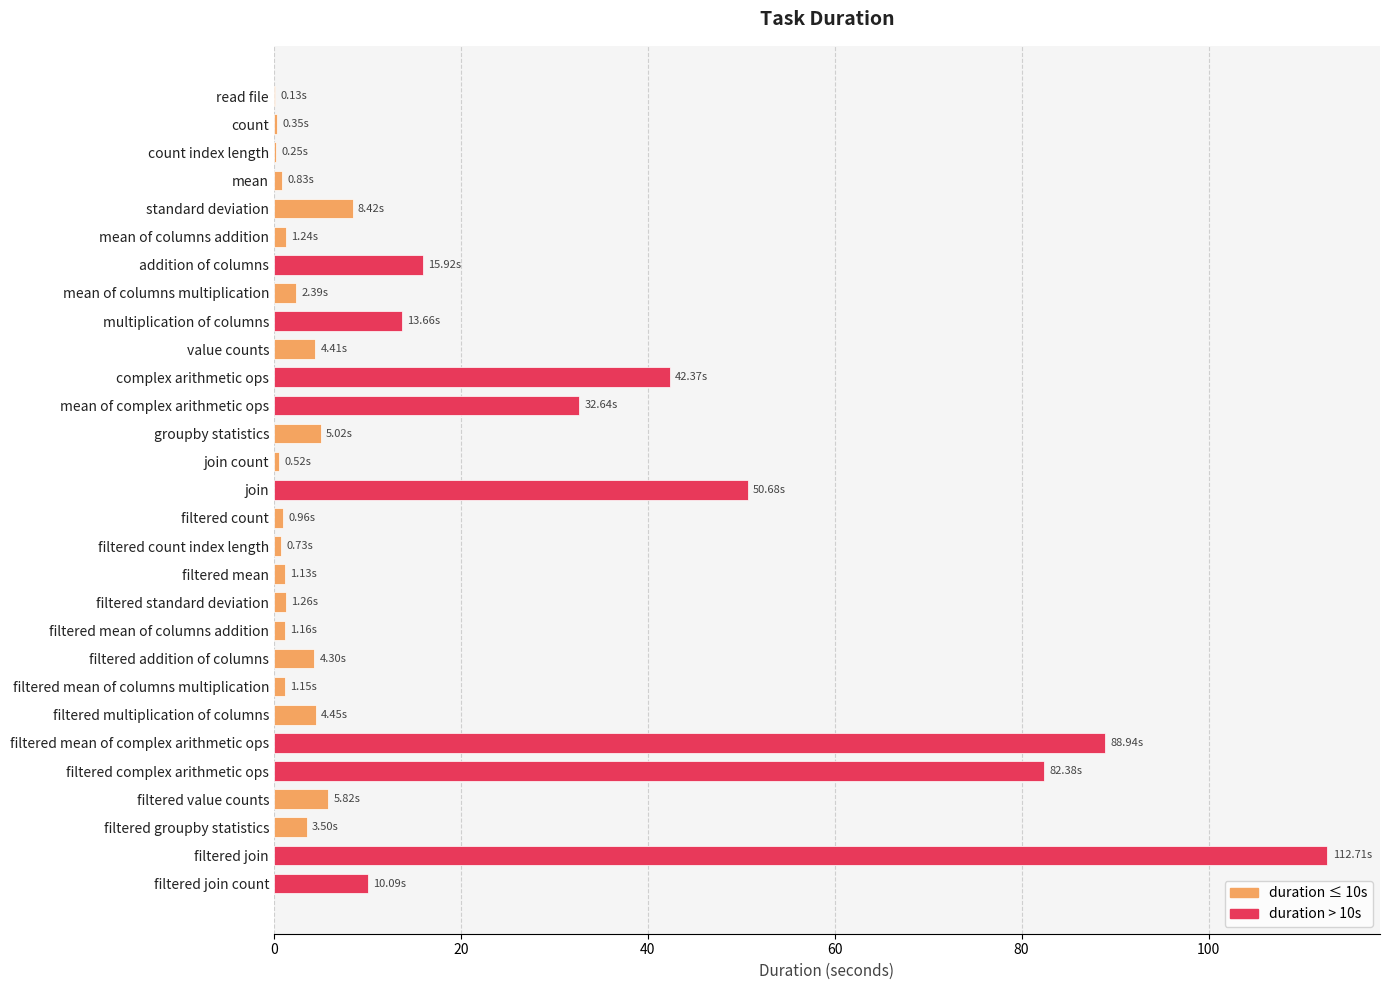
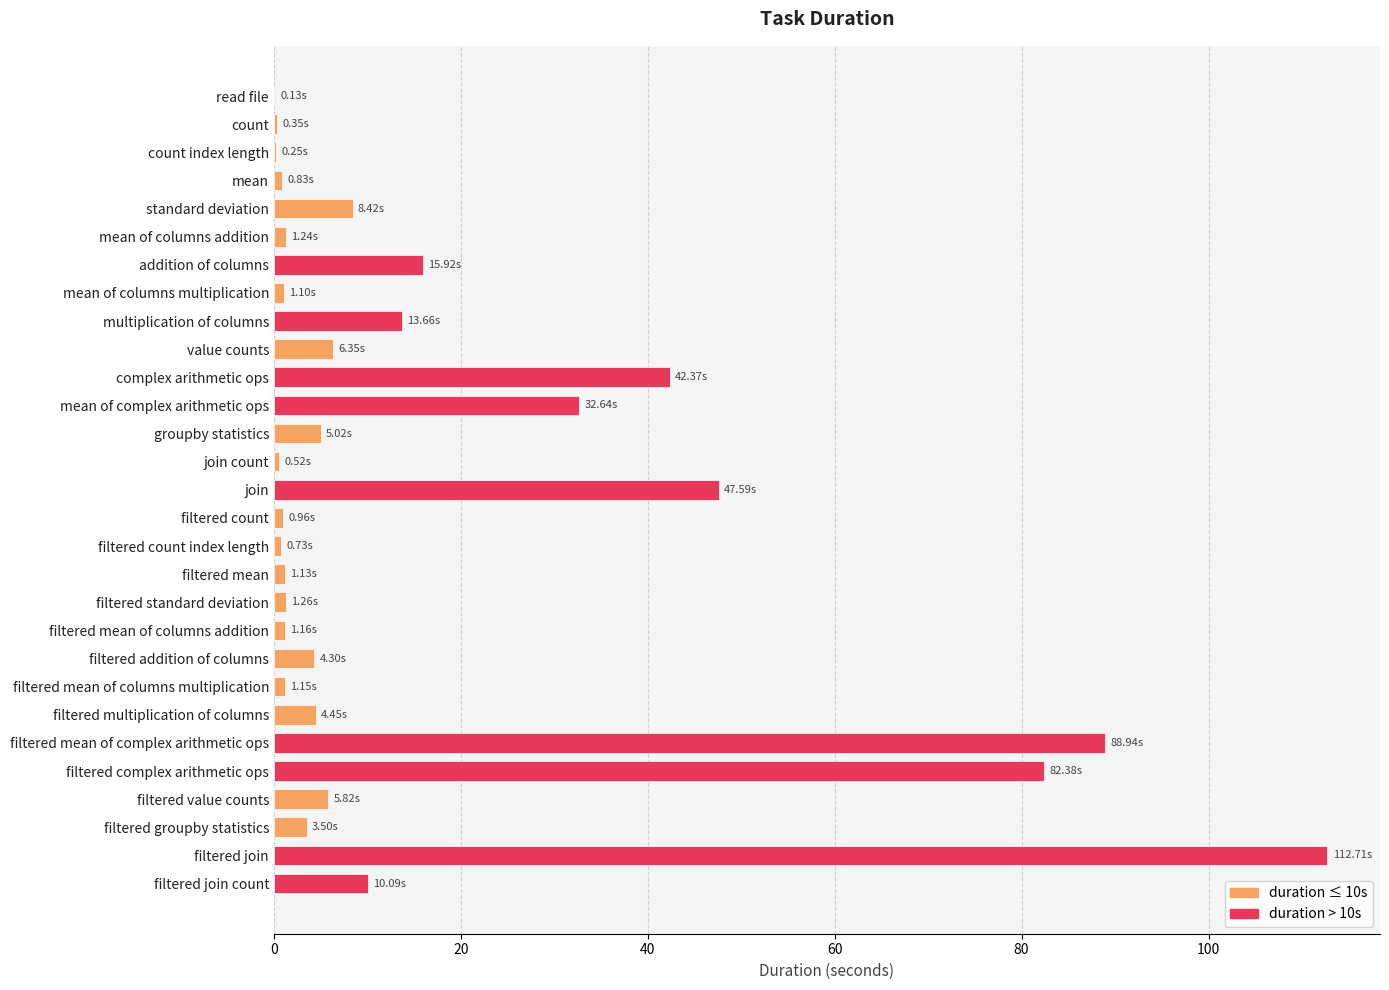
  {
    "read file": "0.13s",
    "count": "0.35s",
    "count index length": "0.25s",
    "mean": "0.83s",
    "standard deviation": "8.42s",
    "mean of columns addition": "1.24s",
    "addition of columns": "15.92s",
-   "mean of columns multiplication": "2.39s",
+   "mean of columns multiplication": "1.10s",
    "multiplication of columns": "13.66s",
-   "value counts": "4.41s",
+   "value counts": "6.35s",
    "complex arithmetic ops": "42.37s",
    "mean of complex arithmetic ops": "32.64s",
    "groupby statistics": "5.02s",
    "join count": "0.52s",
-   "join": "50.68s",
+   "join": "47.59s",
    "filtered count": "0.96s",
    "filtered count index length": "0.73s",
    "filtered mean": "1.13s",
    "filtered standard deviation": "1.26s",
    "filtered mean of columns addition": "1.16s",
    "filtered addition of columns": "4.30s",
    "filtered mean of columns multiplication": "1.15s",
    "filtered multiplication of columns": "4.45s",
    "filtered mean of complex arithmetic ops": "88.94s",
    "filtered complex arithmetic ops": "82.38s",
    "filtered value counts": "5.82s",
    "filtered groupby statistics": "3.50s",
    "filtered join": "112.71s",
    "filtered join count": "10.09s"
  }
